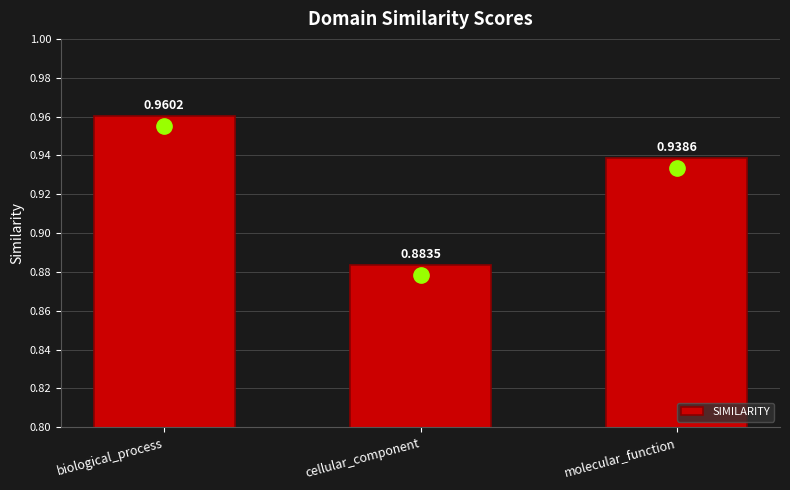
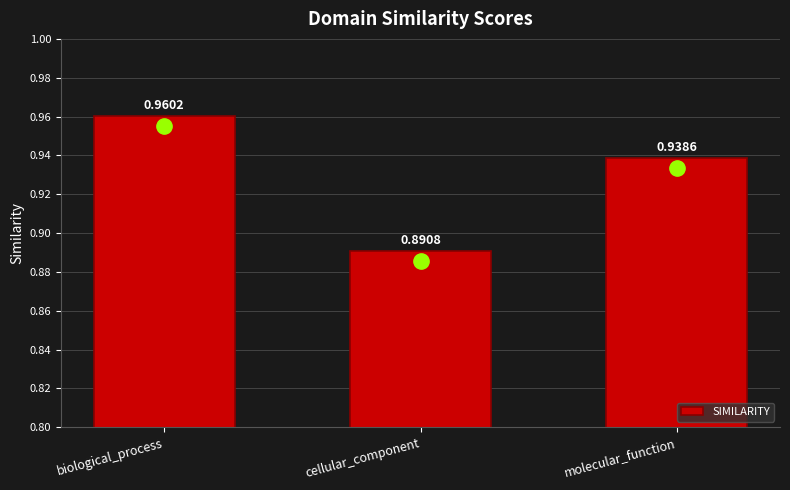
  {
    "SIMILARITY": {
      "biological_process": 0.9602,
-     "cellular_component": 0.8835,
+     "cellular_component": 0.8908,
      "molecular_function": 0.9386
    }
  }
